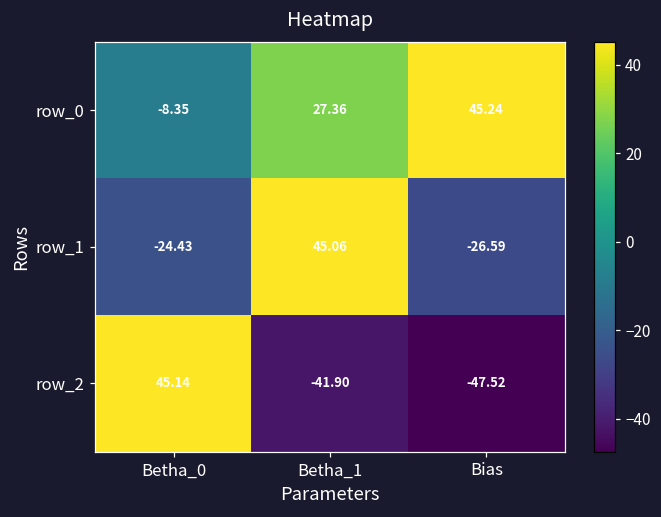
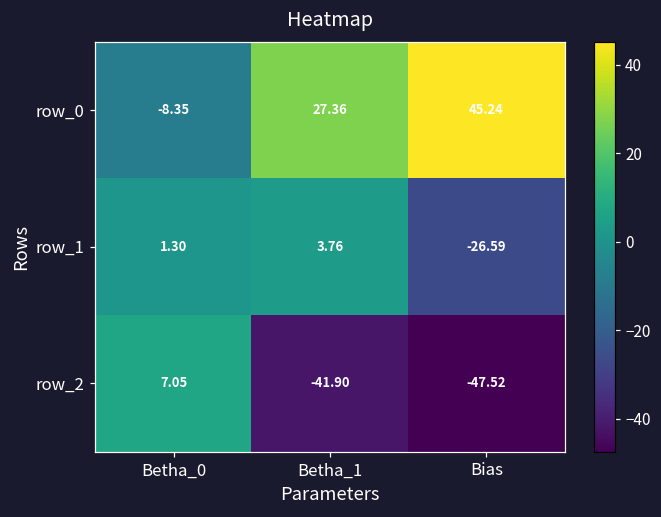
  {
    "row_0": {
      "Betha_0": -8.35,
      "Betha_1": 27.36,
      "Bias": 45.24
    },
    "row_1": {
-     "Betha_0": -24.43,
-     "Betha_1": 45.06,
+     "Betha_0": 1.30,
+     "Betha_1": 3.76,
      "Bias": -26.59
    },
    "row_2": {
-     "Betha_0": 45.14,
+     "Betha_0": 7.05,
      "Betha_1": -41.90,
      "Bias": -47.52
    }
  }
